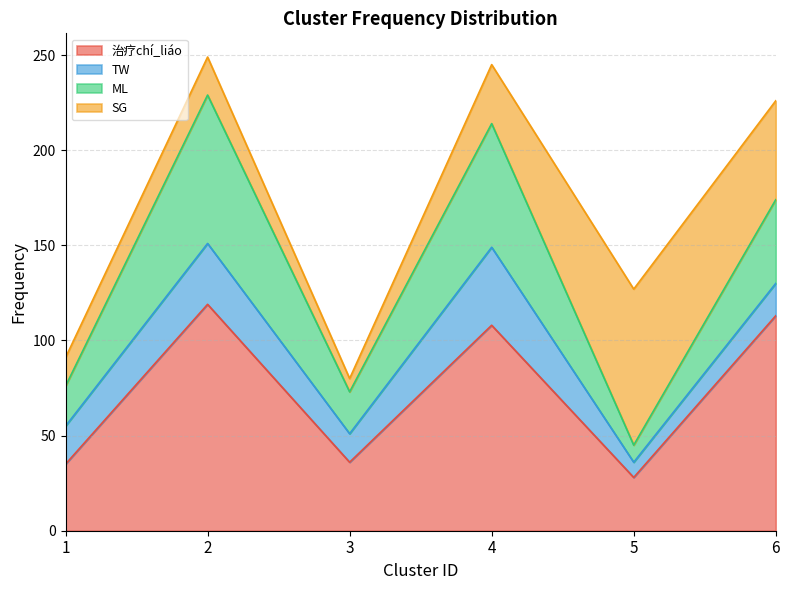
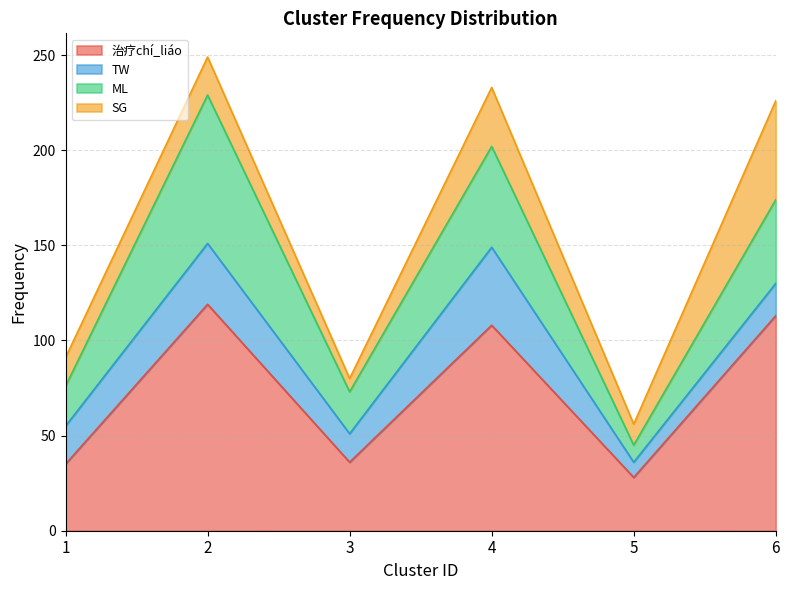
  {
    "治疗chí_liáo": {
      "1": 35,
      "2": 119,
      "3": 36,
      "4": 108,
      "5": 28,
      "6": 113
    },
    "TW": {
      "1": 20,
      "2": 32,
      "3": 15,
      "4": 41,
      "5": 8,
      "6": 17
    },
    "ML": {
      "1": 21,
      "2": 78,
      "3": 22,
-     "4": 65,
+     "4": 53,
      "5": 9,
      "6": 44
    },
    "SG": {
      "1": 15,
      "2": 20,
      "3": 7,
      "4": 31,
-     "5": 82,
+     "5": 11,
      "6": 52
    }
  }
